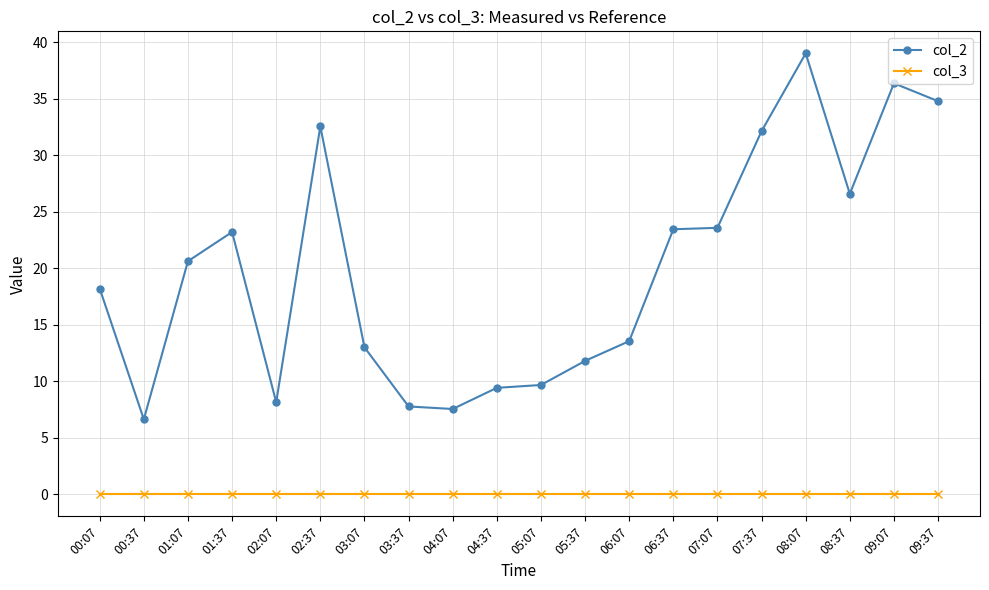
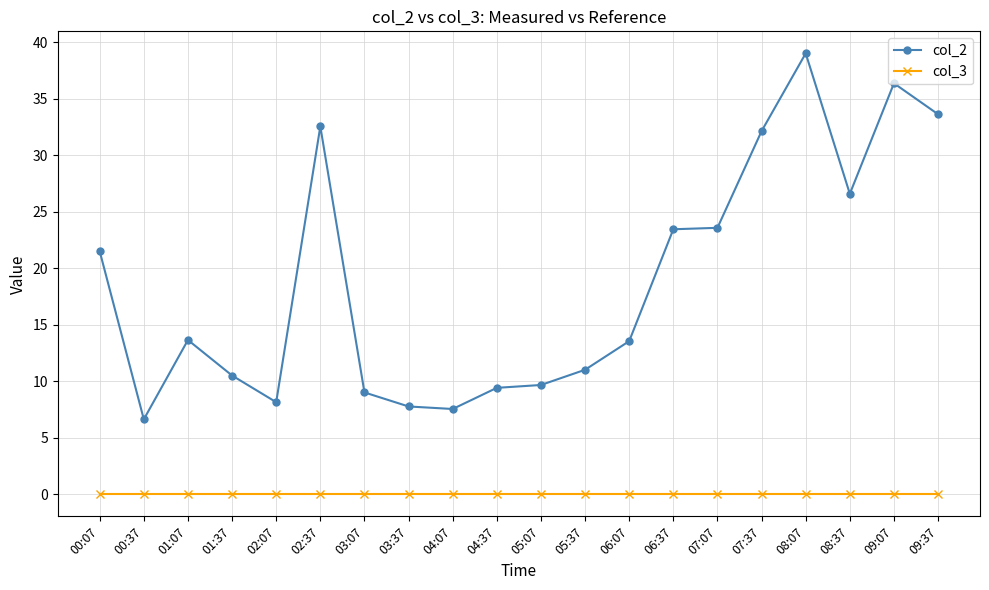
  {
    "col_2": {
-     "00:07": 18.2,
+     "00:07": 21.5,
      "00:37": 6.6,
-     "01:07": 20.6,
-     "01:37": 23.2,
+     "01:07": 13.7,
+     "01:37": 10.5,
      "02:07": 8.2,
      "02:37": 32.5,
-     "03:07": 13.0,
+     "03:07": 9.0,
      "03:37": 7.8,
      "04:07": 7.6,
      "04:37": 9.4,
      "05:07": 9.7,
-     "05:37": 11.8,
+     "05:37": 11.0,
      "06:07": 13.6,
      "06:37": 23.5,
      "07:07": 23.6,
      "07:37": 32.1,
      "08:07": 39.0,
      "08:37": 26.6,
-     "09:37": 34.8
+     "09:37": 33.6
    },
    "col_3": {
      "00:07": 0.0,
      "00:37": 0.0,
      "01:07": 0.0,
      "01:37": 0.0,
      "02:07": 0.0,
      "02:37": 0.0,
      "03:07": 0.0,
      "03:37": 0.0,
      "04:07": 0.0,
      "04:37": 0.0,
      "05:07": 0.0,
      "05:37": 0.0,
      "06:07": 0.0,
      "06:37": 0.0,
      "07:07": 0.0,
      "07:37": 0.0,
      "08:07": 0.0,
      "08:37": 0.0,
      "09:07": 0.0,
      "09:37": 0.0
    }
  }
